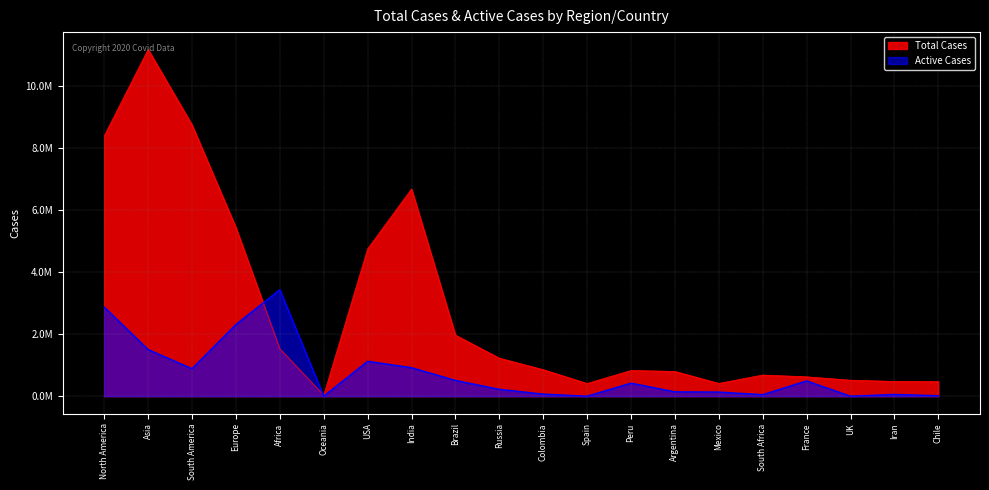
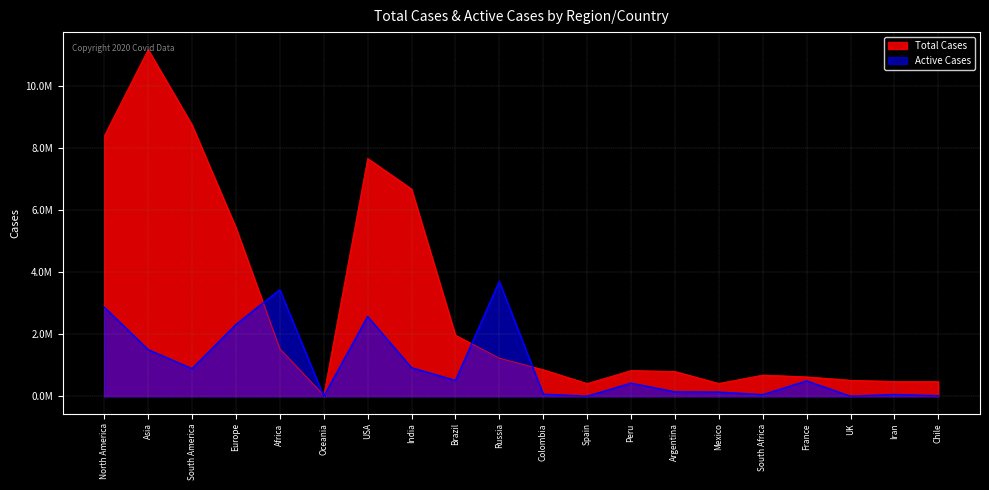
  {
    "Total Cases": {
      "North America": 8400000,
      "South America": 8700000,
      "Europe": 5400000,
      "Africa": 1500000,
-     "USA": 4800000,
+     "USA": 7700000,
      "India": 6700000,
      "Brazil": 2000000,
      "Russia": 1200000,
      "Colombia": 900000,
      "Spain": 400000,
      "Peru": 800000,
      "Argentina": 800000,
      "Mexico": 400000,
      "South Africa": 700000,
      "France": 600000,
      "UK": 500000,
      "Iran": 500000,
      "Chile": 500000
    },
    "Active Cases": {
      "North America": 2900000,
      "Asia": 1500000,
      "South America": 900000,
      "Europe": 2300000,
      "Africa": 3400000,
-     "USA": 1100000,
+     "USA": 2600000,
      "India": 900000,
      "Brazil": 500000,
-     "Russia": 200000,
+     "Russia": 3700000,
      "Colombia": 100000,
      "Spain": 0,
      "Peru": 400000,
      "Argentina": 100000,
      "Mexico": 100000,
      "South Africa": 0,
      "France": 500000,
      "UK": 0,
      "Iran": 100000,
      "Chile": 0
    }
  }
